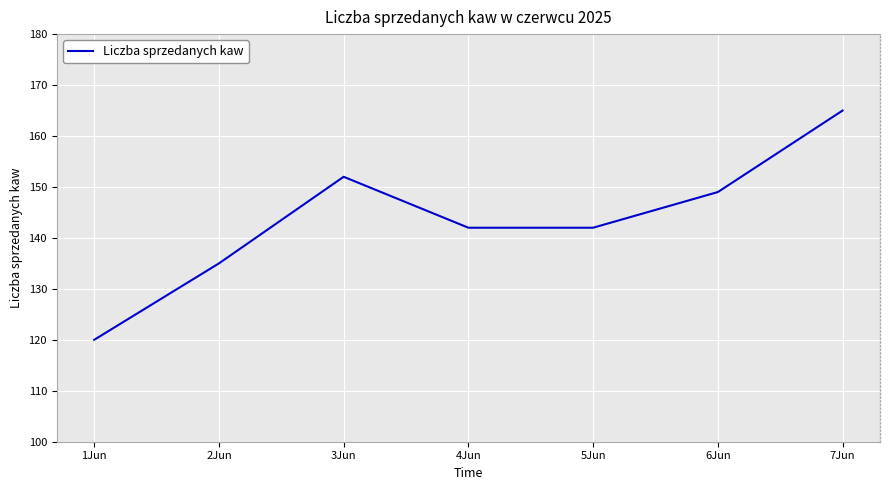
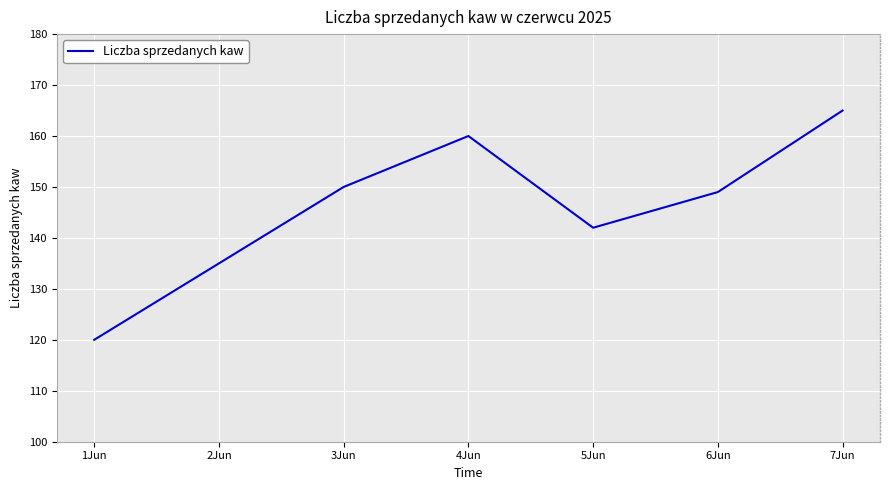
  {
    "1Jun": 120,
    "2Jun": 135,
-   "3Jun": 152,
-   "4Jun": 142,
+   "3Jun": 150,
+   "4Jun": 160,
    "5Jun": 142,
    "6Jun": 149,
    "7Jun": 165
  }
